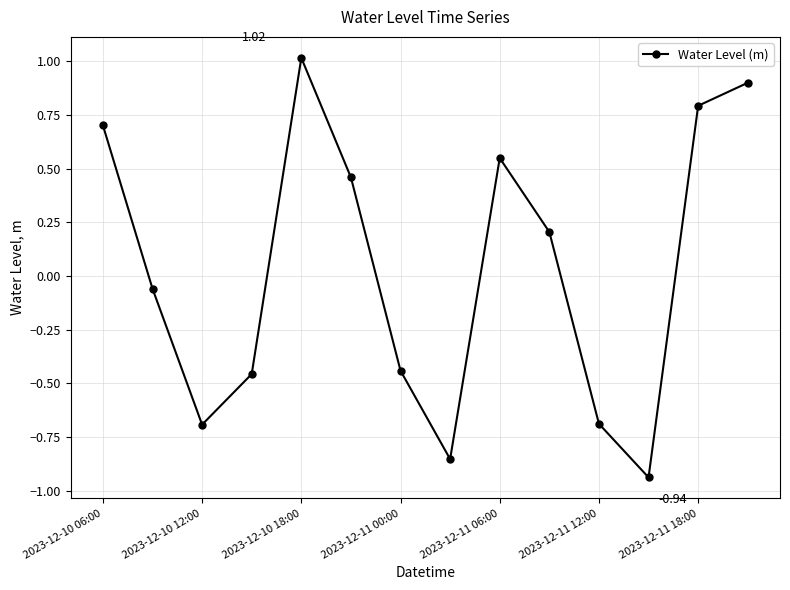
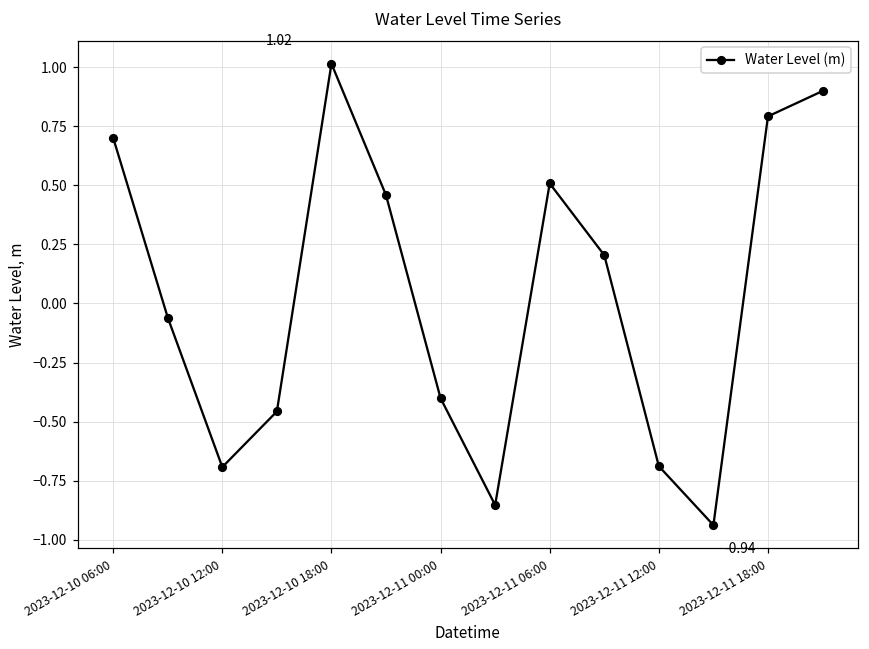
  {
    "2023-12-10 06:00": 0.70,
    "2023-12-10 12:00": -0.69,
    "2023-12-10 18:00": 1.02,
-   "2023-12-11 00:00": -0.44,
-   "2023-12-11 06:00": 0.55,
+   "2023-12-11 00:00": -0.40,
+   "2023-12-11 06:00": 0.51,
    "2023-12-11 12:00": -0.69,
    "2023-12-11 18:00": 0.79
  }
